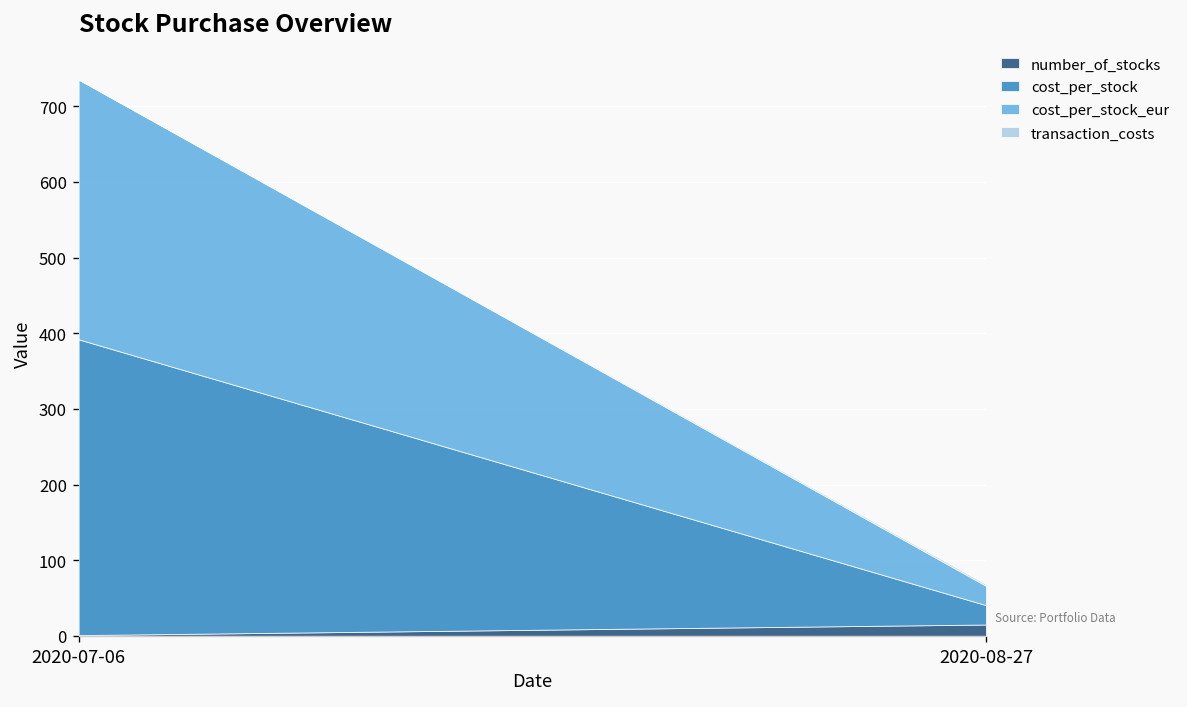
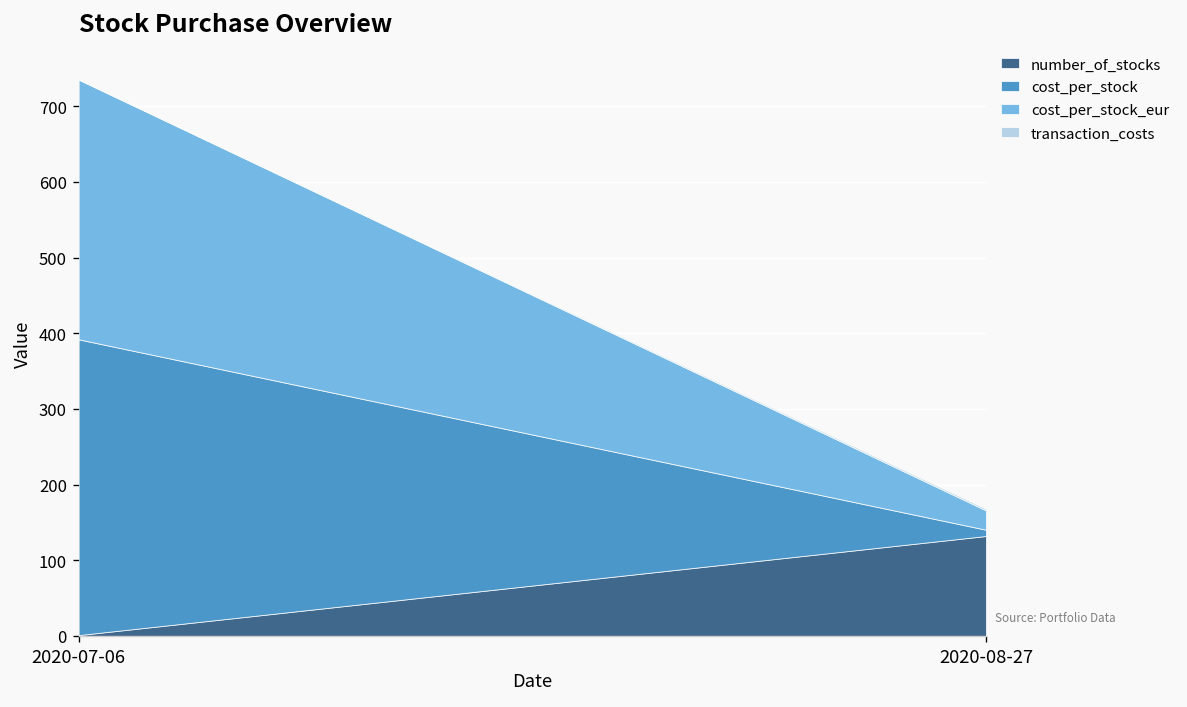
  {
    "number_of_stocks": {
-     "2020-08-27": 20
+     "2020-08-27": 130
    },
    "cost_per_stock": {
      "2020-07-06": 390,
-     "2020-08-27": 30
+     "2020-08-27": 10
    }
  }
